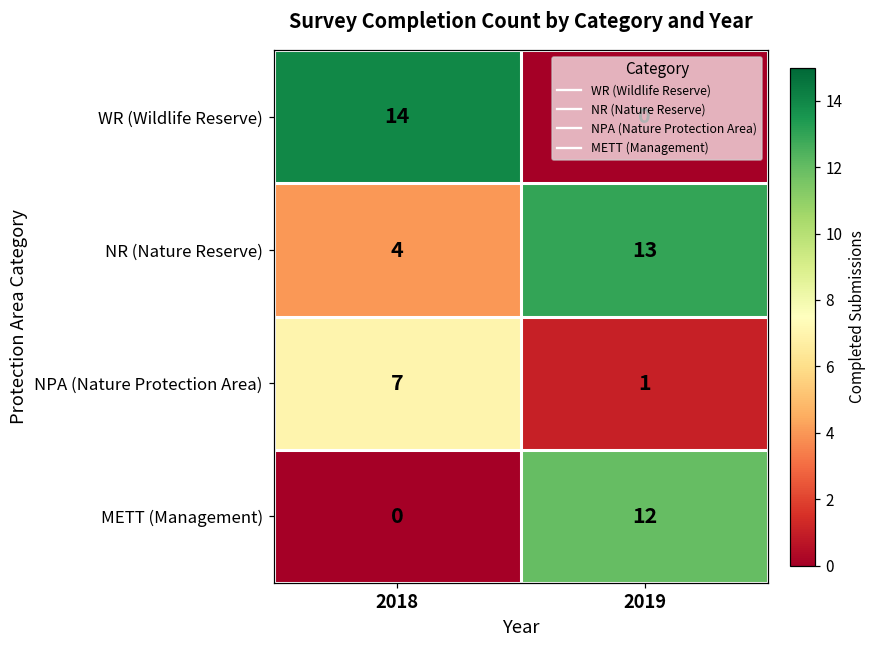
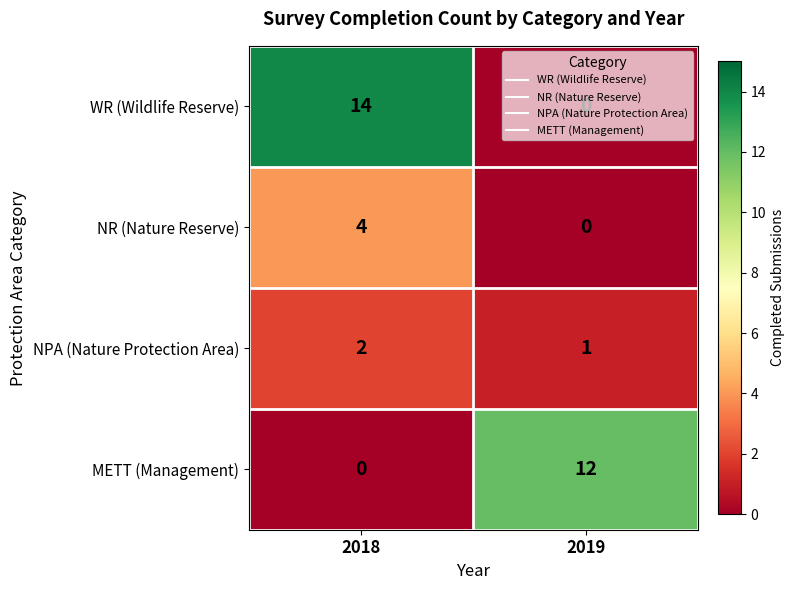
  {
    "WR (Wildlife Reserve)": {
      "2018": 14
    },
    "NR (Nature Reserve)": {
      "2018": 4,
-     "2019": 13
+     "2019": 0
    },
    "NPA (Nature Protection Area)": {
-     "2018": 7,
+     "2018": 2,
      "2019": 1
    },
    "METT (Management)": {
      "2018": 0,
      "2019": 12
    }
  }
